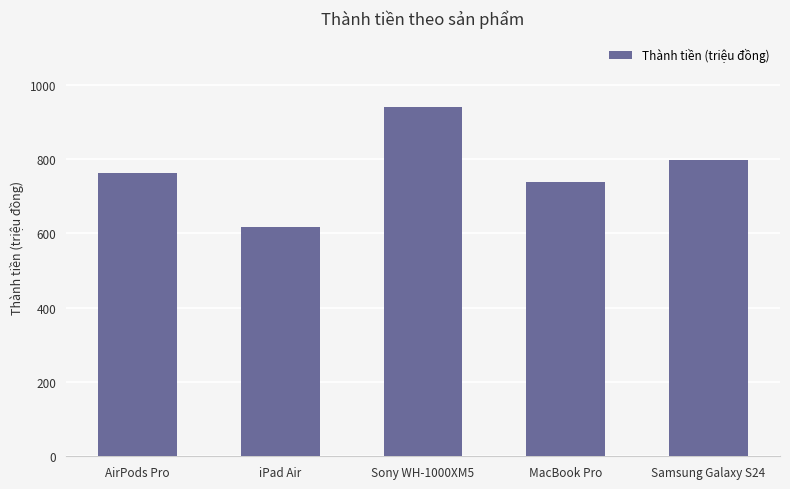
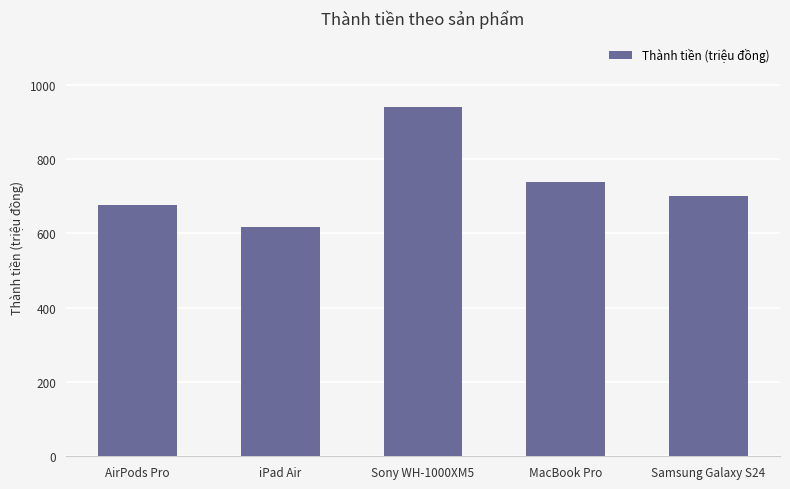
  {
-   "AirPods Pro": 760,
+   "AirPods Pro": 680,
    "iPad Air": 620,
    "Sony WH-1000XM5": 940,
    "MacBook Pro": 740,
-   "Samsung Galaxy S24": 800
+   "Samsung Galaxy S24": 700
  }
